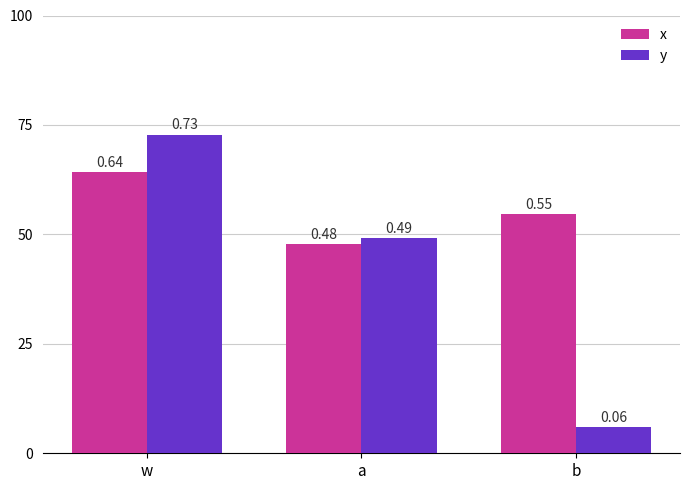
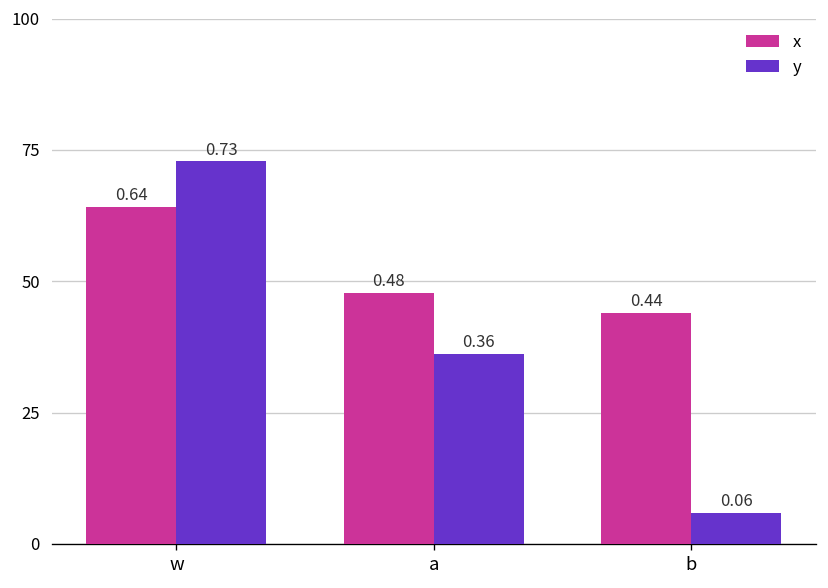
  {
    "x": {
      "w": 0.64,
      "a": 0.48,
-     "b": 0.55
+     "b": 0.44
    },
    "y": {
      "w": 0.73,
-     "a": 0.49,
+     "a": 0.36,
      "b": 0.06
    }
  }
